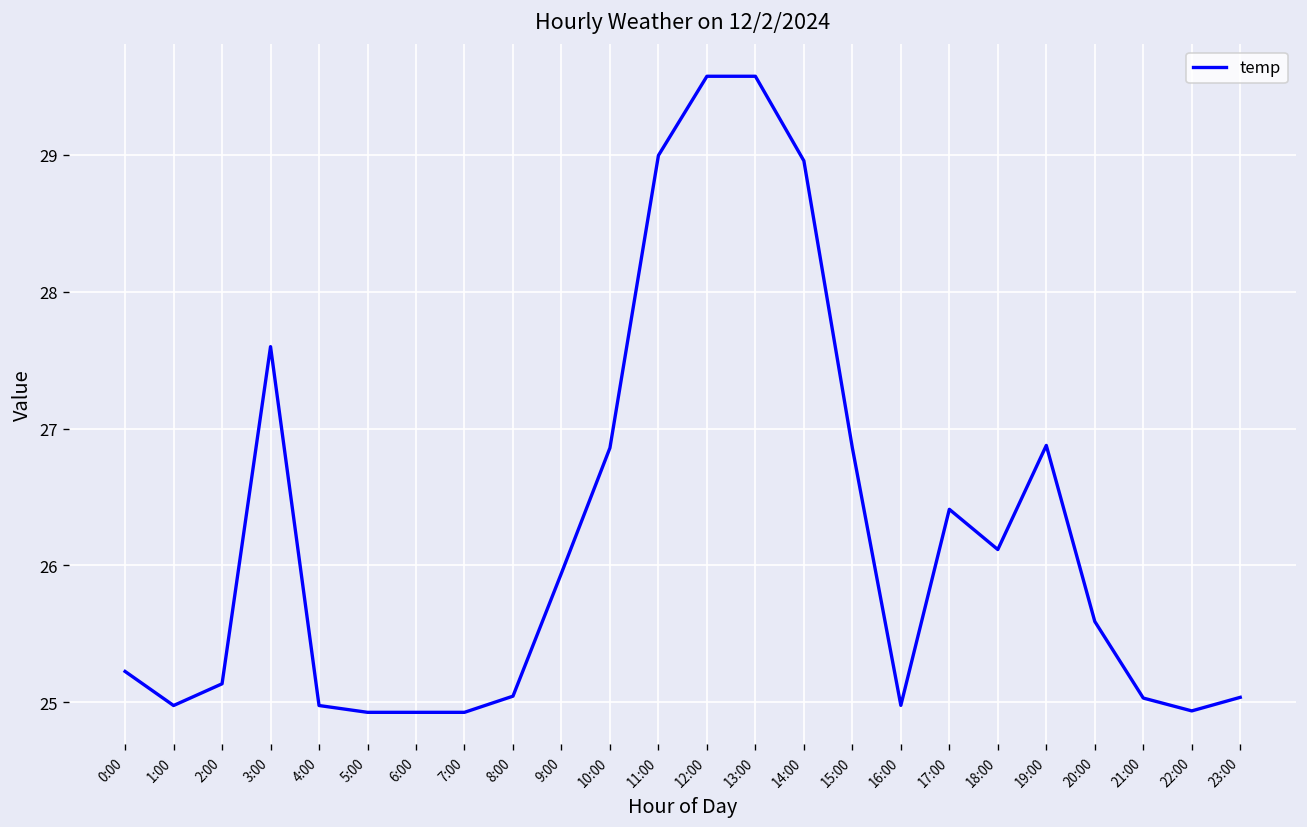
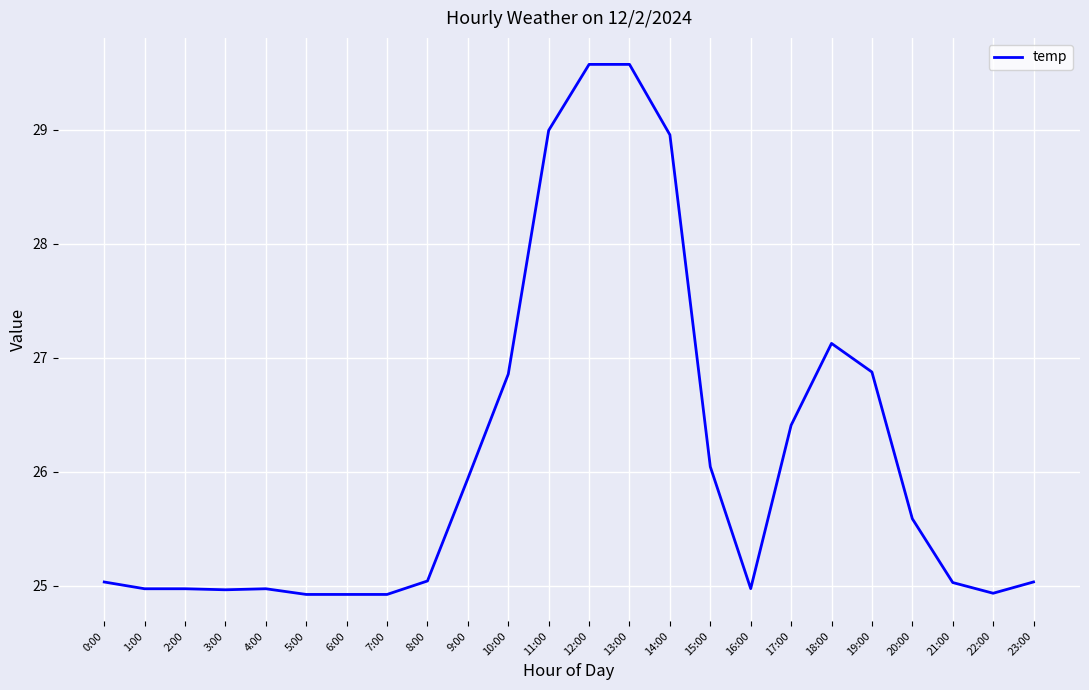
  {
-   "0:00": 25.22,
+   "0:00": 25.03,
    "1:00": 24.97,
-   "2:00": 25.13,
-   "3:00": 27.60,
+   "2:00": 24.97,
+   "3:00": 24.97,
    "4:00": 24.97,
    "5:00": 24.92,
    "6:00": 24.92,
    "7:00": 24.92,
    "8:00": 25.04,
    "9:00": 25.94,
    "10:00": 26.86,
    "11:00": 29.00,
    "12:00": 29.58,
    "13:00": 29.58,
    "14:00": 28.96,
-   "15:00": 26.86,
+   "15:00": 26.05,
    "16:00": 24.98,
    "17:00": 26.41,
-   "18:00": 26.12,
+   "18:00": 27.13,
    "19:00": 26.88,
    "20:00": 25.59,
    "21:00": 25.03,
    "22:00": 24.94,
    "23:00": 25.03
  }
